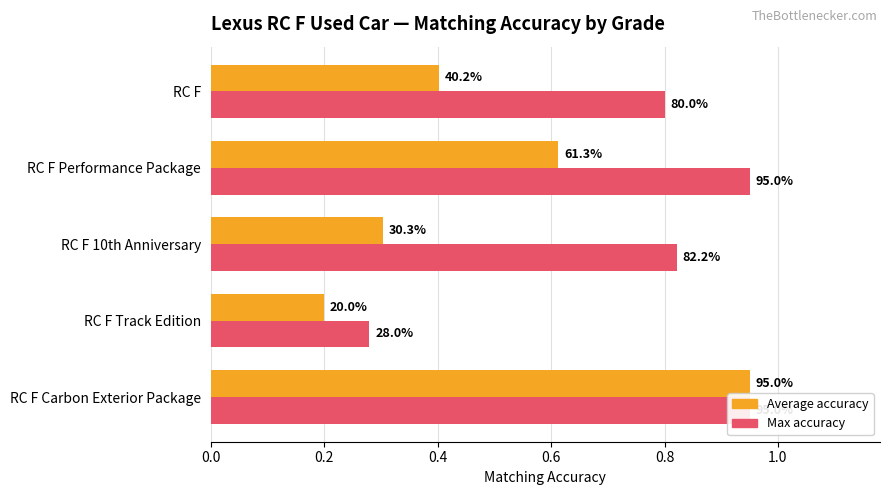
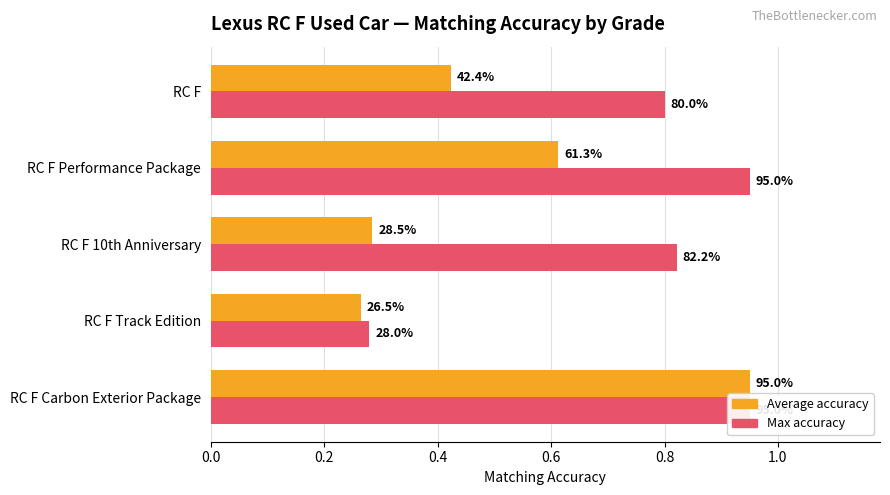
  {
    "Average accuracy": {
-     "RC F": "40.2%",
+     "RC F": "42.4%",
      "RC F Performance Package": "61.3%",
-     "RC F 10th Anniversary": "30.3%",
-     "RC F Track Edition": "20.0%",
+     "RC F 10th Anniversary": "28.5%",
+     "RC F Track Edition": "26.5%",
      "RC F Carbon Exterior Package": "95.0%"
    },
    "Max accuracy": {
      "RC F": "80.0%",
      "RC F Performance Package": "95.0%",
      "RC F 10th Anniversary": "82.2%",
      "RC F Track Edition": "28.0%"
    }
  }
